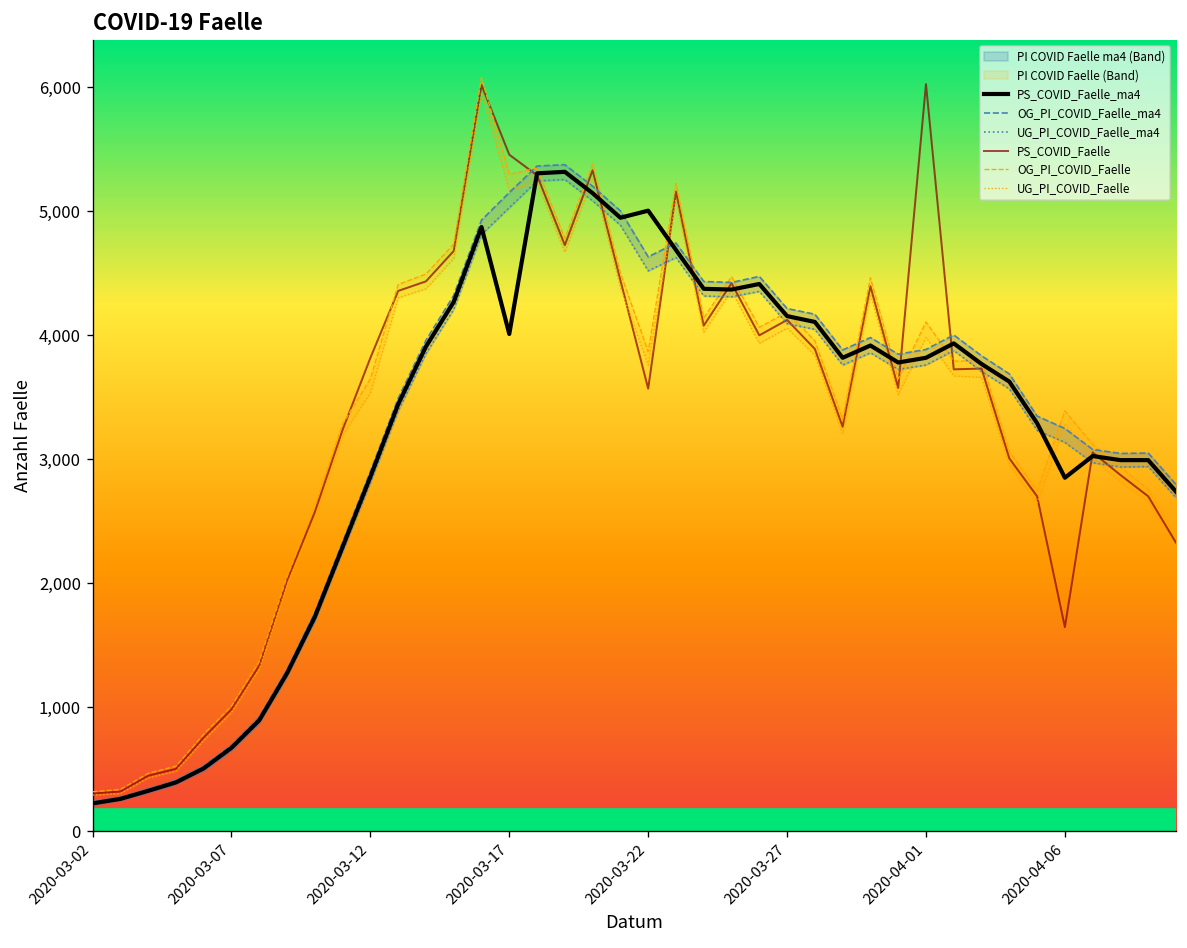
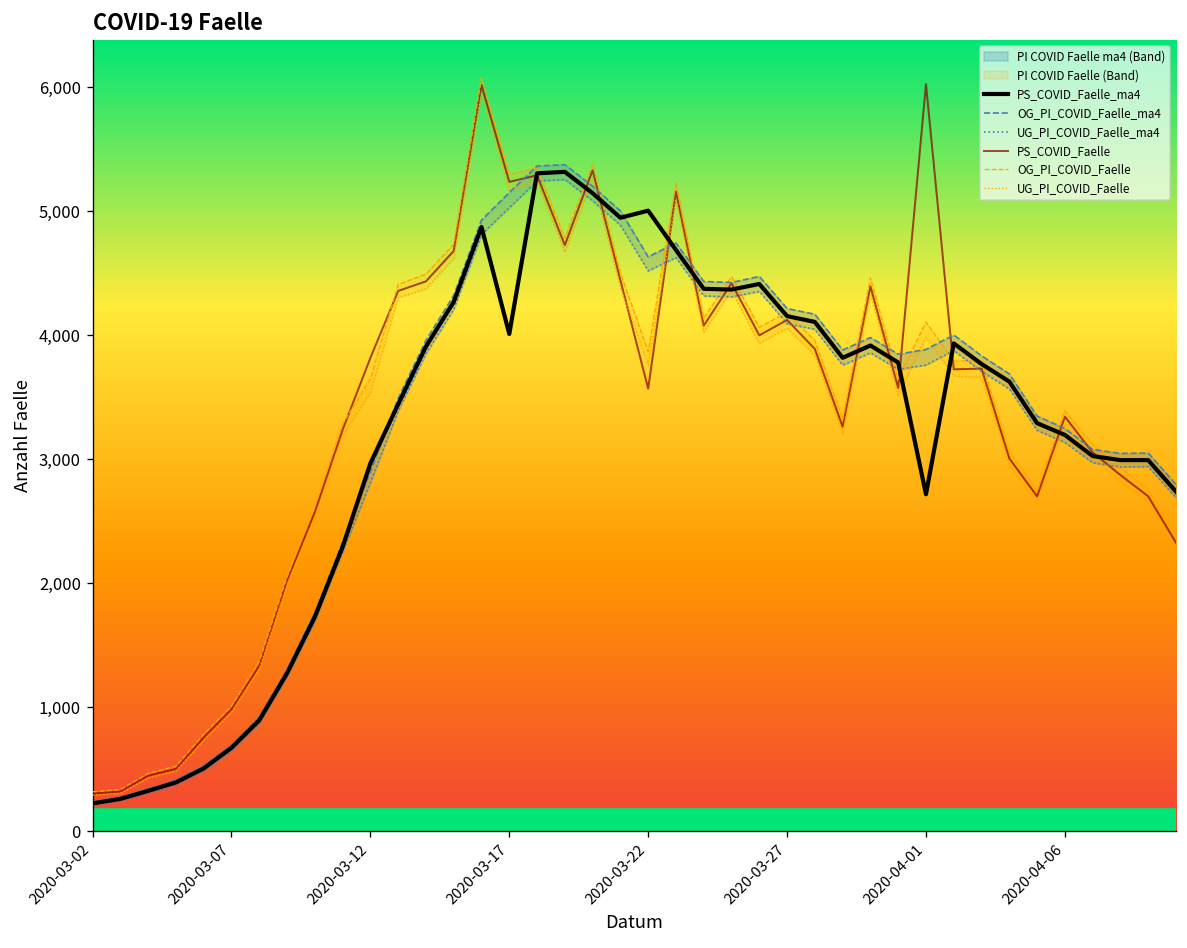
  {
    "PS_COVID_Faelle_ma4": {
-     "2020-03-12": "2,860",
+     "2020-03-12": "2,970",
      "2020-03-17": "4,010",
      "2020-03-22": "5,000",
      "2020-03-27": "4,150",
-     "2020-04-01": "3,820",
-     "2020-04-06": "2,850"
+     "2020-04-01": "2,720",
+     "2020-04-06": "3,200"
    },
    "PS_COVID_Faelle": {
      "2020-03-07": "980",
      "2020-03-12": "3,820",
-     "2020-03-17": "5,450",
+     "2020-03-17": "5,240",
      "2020-03-22": "3,570",
      "2020-03-27": "4,120",
      "2020-04-01": "6,020",
-     "2020-04-06": "1,650"
+     "2020-04-06": "3,340"
    }
  }
